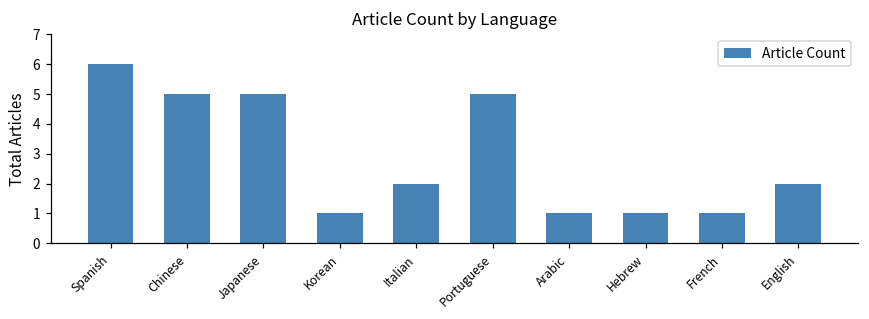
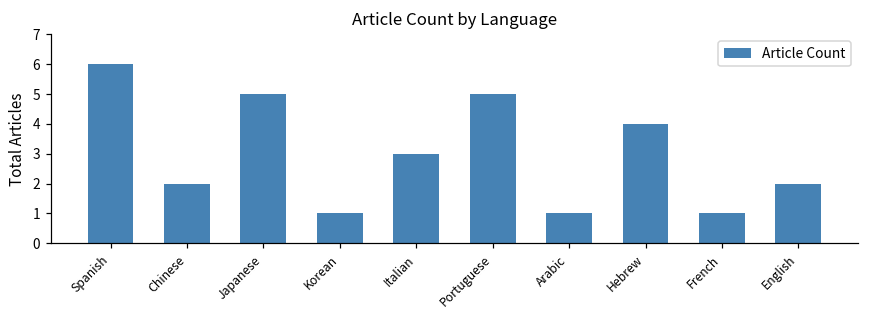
  {
    "Spanish": 6,
-   "Chinese": 5,
+   "Chinese": 2,
    "Japanese": 5,
    "Korean": 1,
-   "Italian": 2,
+   "Italian": 3,
    "Portuguese": 5,
    "Arabic": 1,
-   "Hebrew": 1,
+   "Hebrew": 4,
    "French": 1,
    "English": 2
  }
